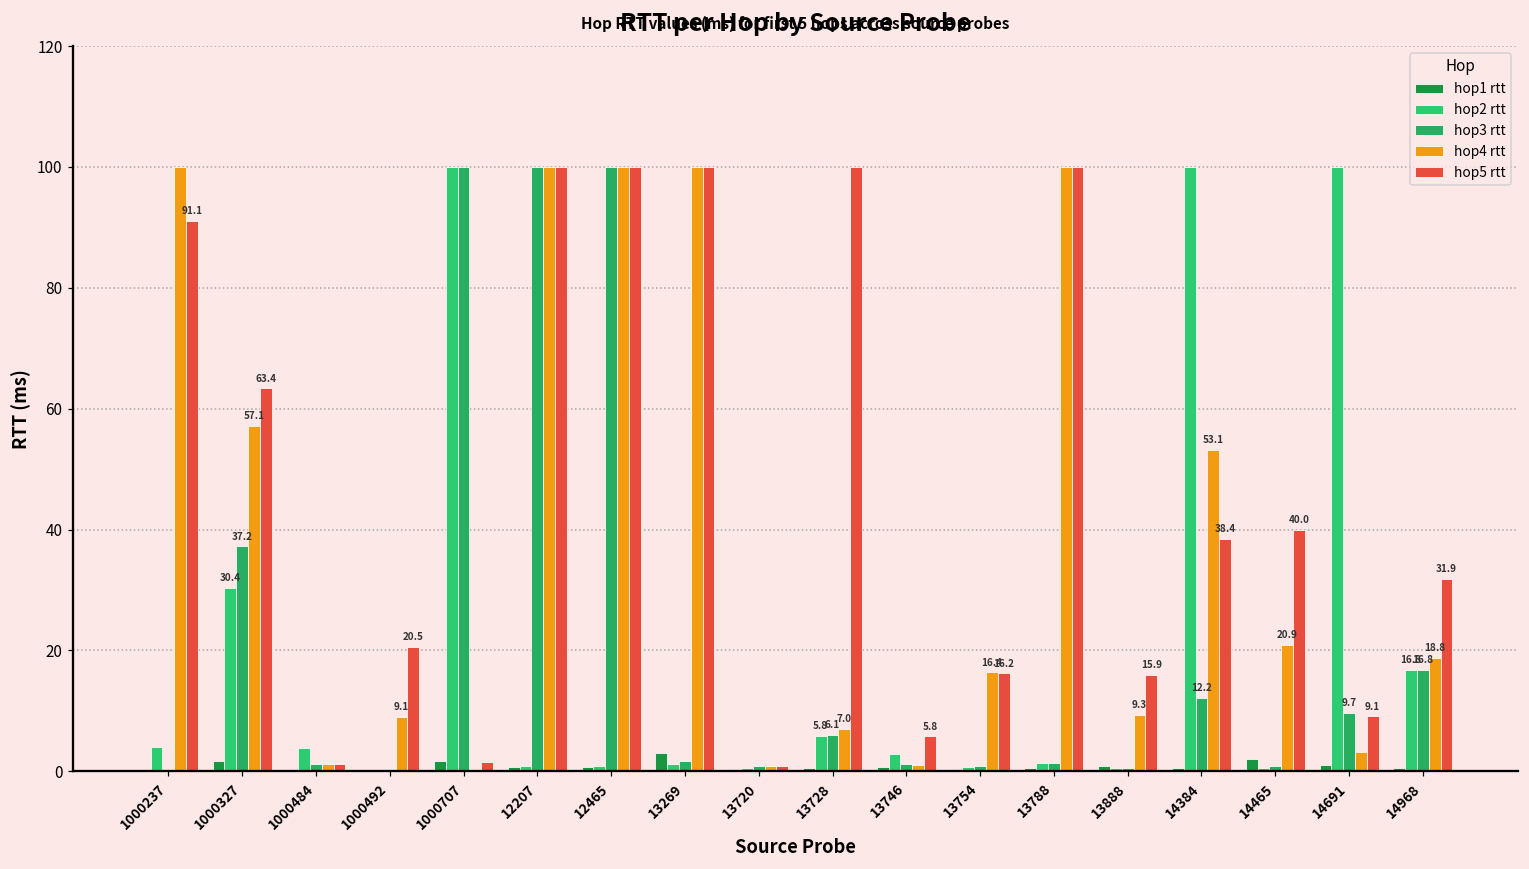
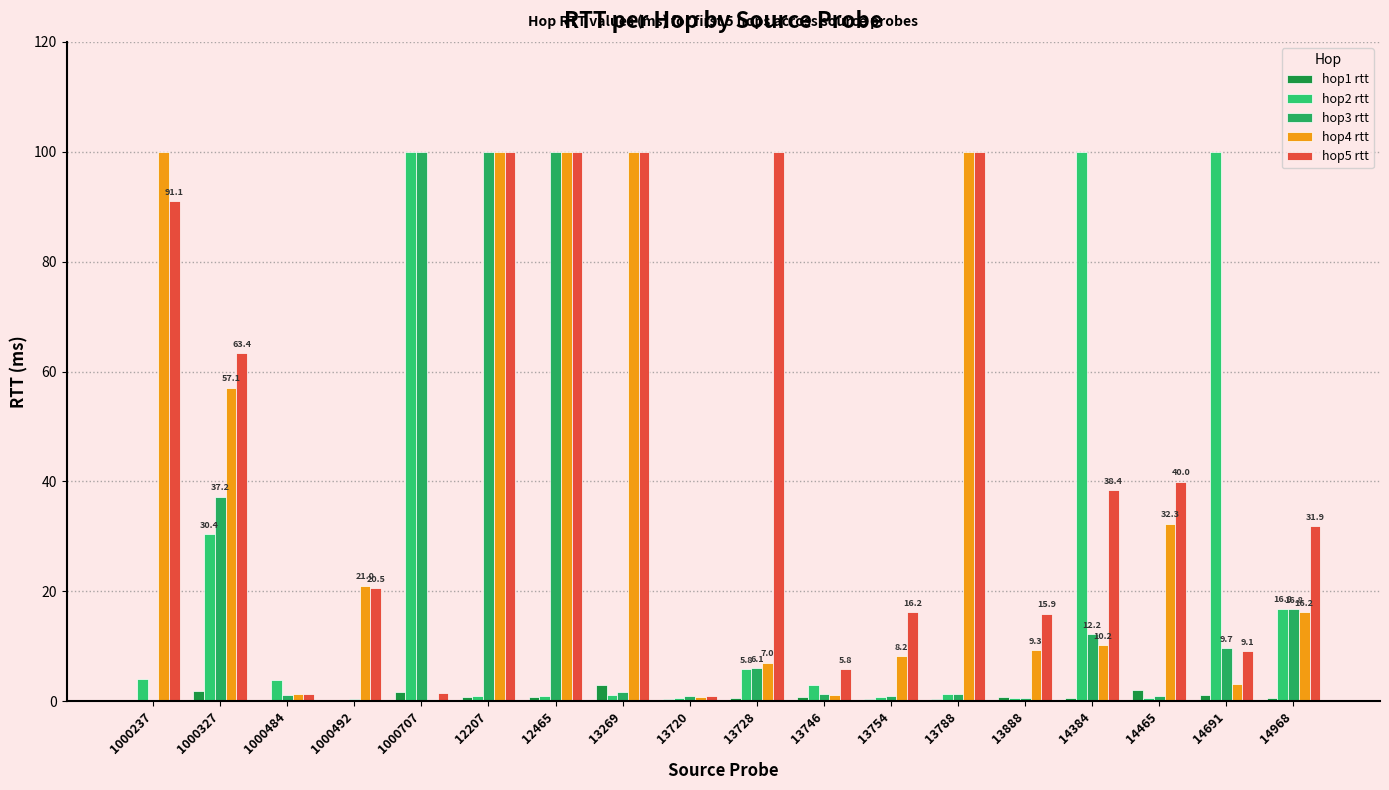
  {
    "hop4 rtt": {
      "1000327": 57.1,
-     "1000492": 9.1,
+     "1000492": 21.0,
      "13728": 7.0,
-     "13754": 16.4,
+     "13754": 8.2,
      "13888": 9.3,
-     "14384": 53.1,
-     "14465": 20.9,
-     "14968": 18.8
+     "14384": 10.2,
+     "14465": 32.3,
+     "14968": 16.2
    },
    "hop5 rtt": {
      "1000237": 91.1,
      "1000327": 63.4,
      "1000492": 20.5,
      "13746": 5.8,
      "13888": 15.9,
      "14384": 38.4,
      "14465": 40.0,
      "14691": 9.1,
      "14968": 31.9
    }
  }
